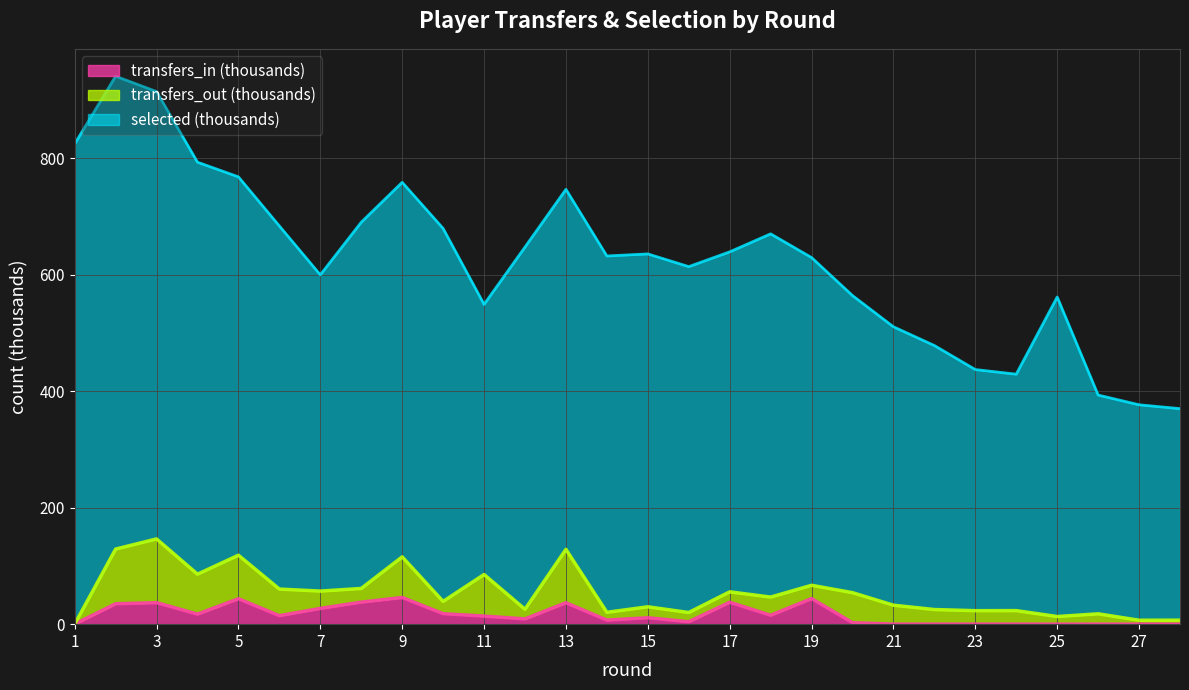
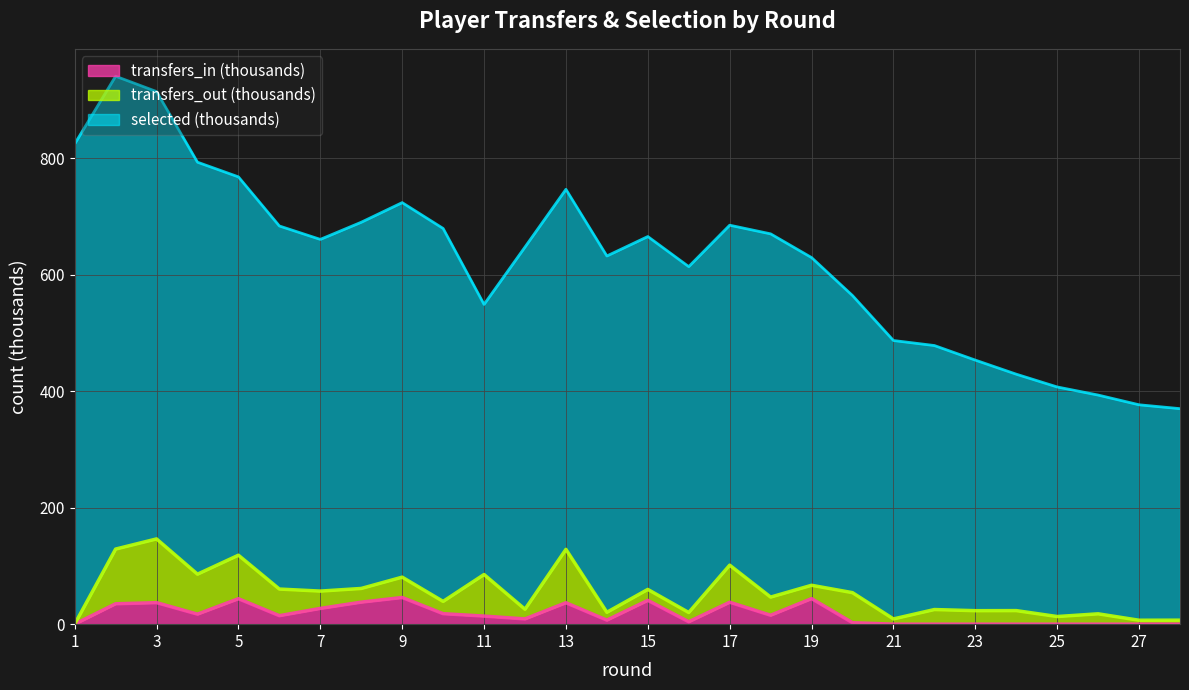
  {
    "transfers_in (thousands)": {
      "3": 40,
      "5": 40,
      "7": 30,
      "9": 50,
      "11": 10,
      "13": 40,
-     "15": 10,
+     "15": 40,
      "17": 40,
      "19": 40,
      "21": 0,
      "23": 0,
      "25": 0,
      "27": 0
    },
    "transfers_out (thousands)": {
      "3": 110,
      "5": 70,
      "7": 30,
-     "9": 70,
+     "9": 30,
      "11": 70,
      "13": 90,
      "15": 20,
-     "17": 20,
+     "17": 60,
      "19": 20,
-     "21": 30,
+     "21": 10,
      "23": 20,
      "25": 10,
      "27": 10
    },
    "selected (thousands)": {
      "1": 820,
      "5": 650,
-     "7": 540,
+     "7": 600,
      "9": 640,
      "11": 460,
      "13": 620,
      "15": 610,
      "17": 580,
      "19": 560,
      "21": 480,
-     "23": 410,
-     "25": 550,
+     "23": 430,
+     "25": 390,
      "27": 370
    }
  }
